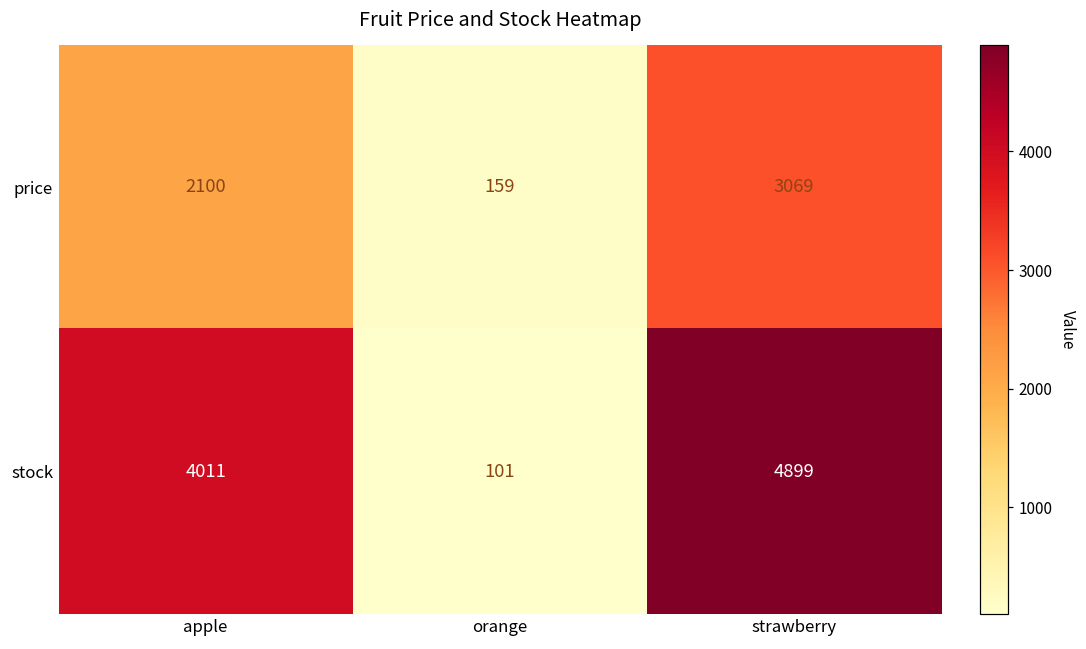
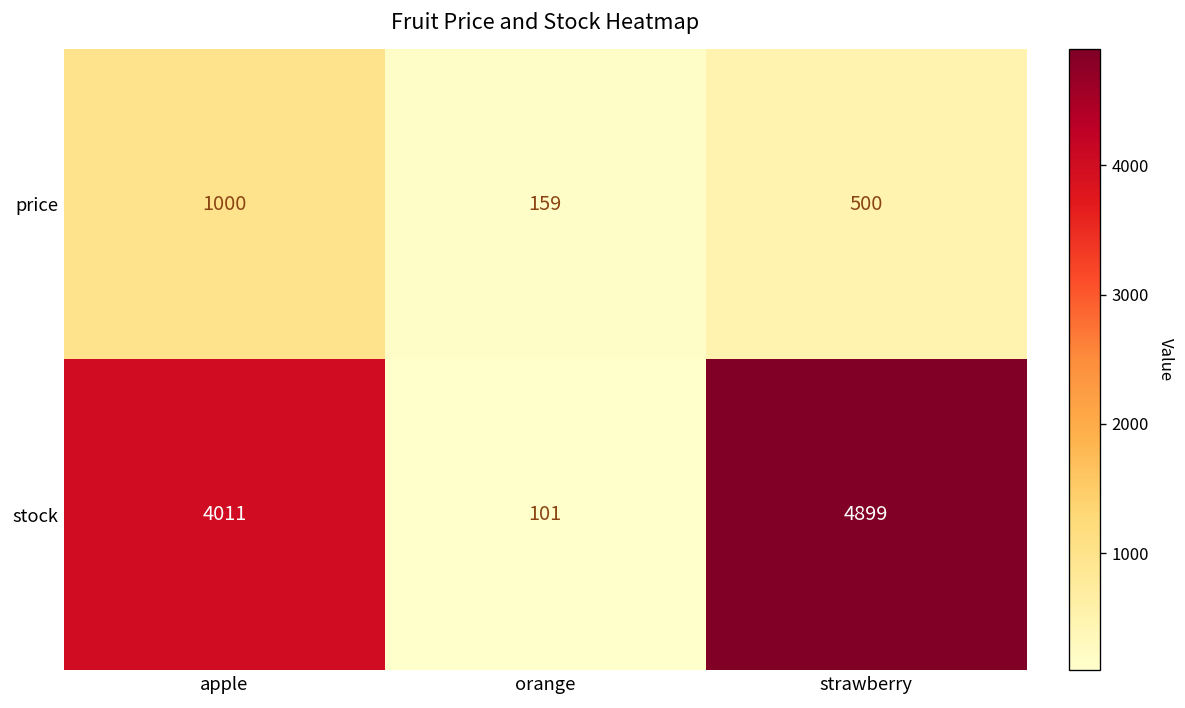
  {
    "price": {
-     "apple": 2100,
+     "apple": 1000,
      "orange": 159,
-     "strawberry": 3069
+     "strawberry": 500
    },
    "stock": {
      "apple": 4011,
      "orange": 101,
      "strawberry": 4899
    }
  }
